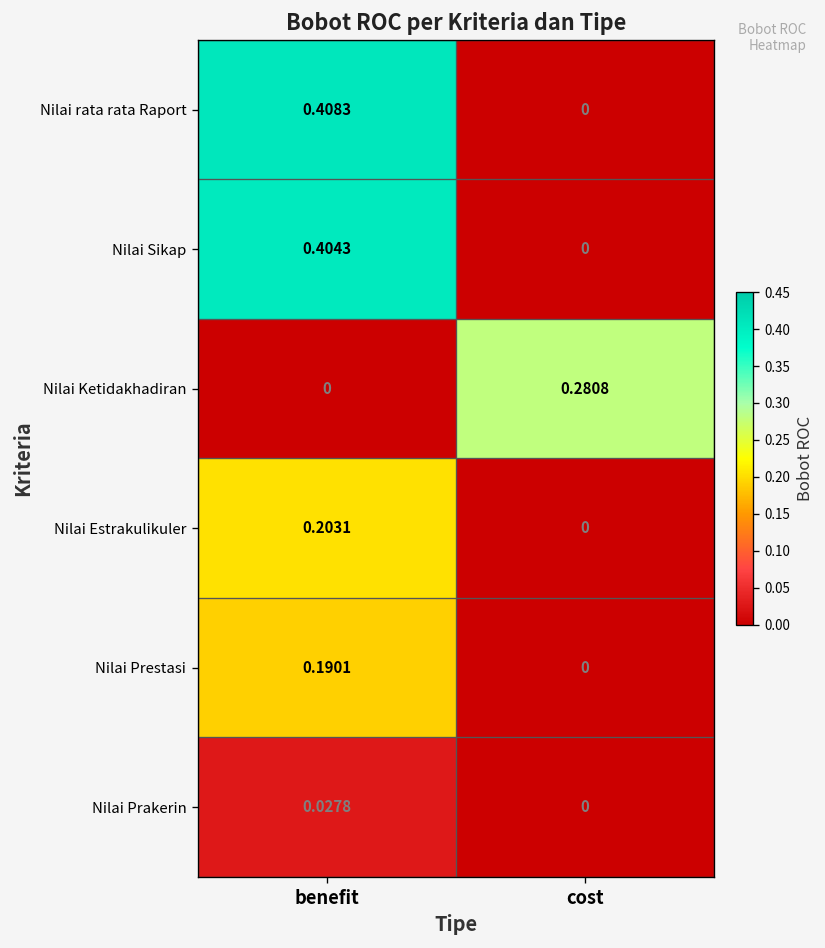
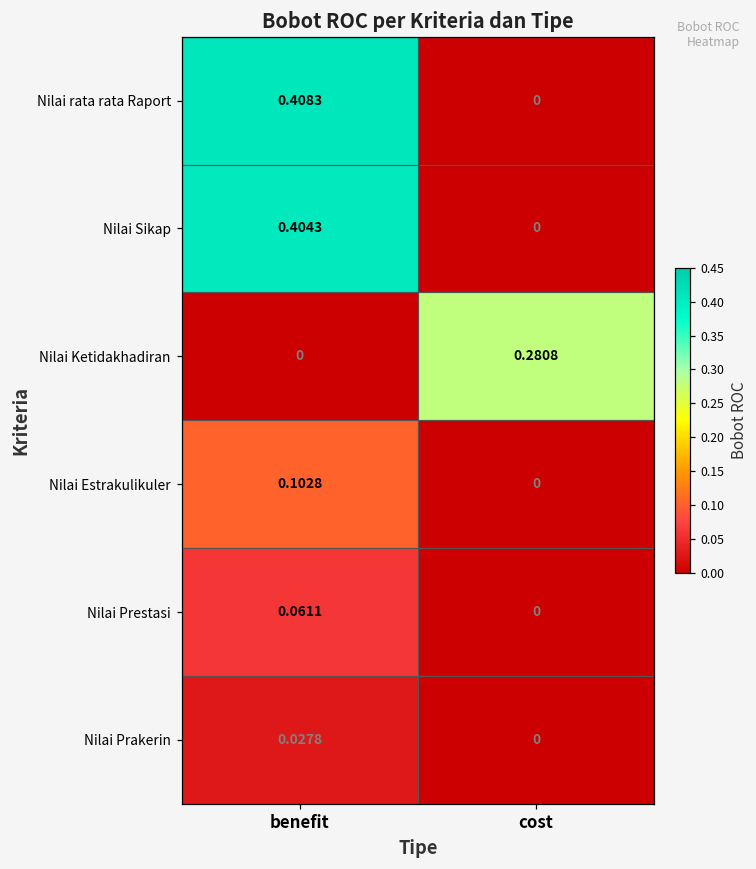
  {
    "Nilai rata rata Raport": {
      "benefit": 0.4083,
      "cost": 0
    },
    "Nilai Sikap": {
      "benefit": 0.4043,
      "cost": 0
    },
    "Nilai Ketidakhadiran": {
      "benefit": 0,
      "cost": 0.2808
    },
    "Nilai Estrakulikuler": {
-     "benefit": 0.2031,
+     "benefit": 0.1028,
      "cost": 0
    },
    "Nilai Prestasi": {
-     "benefit": 0.1901,
+     "benefit": 0.0611,
      "cost": 0
    },
    "Nilai Prakerin": {
      "benefit": 0.0278,
      "cost": 0
    }
  }
